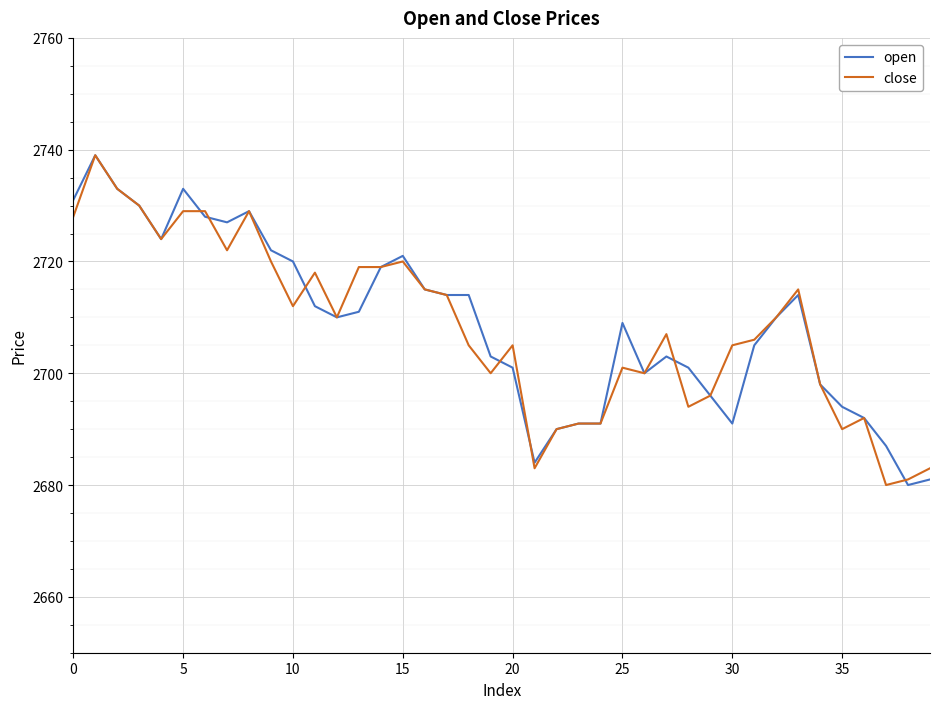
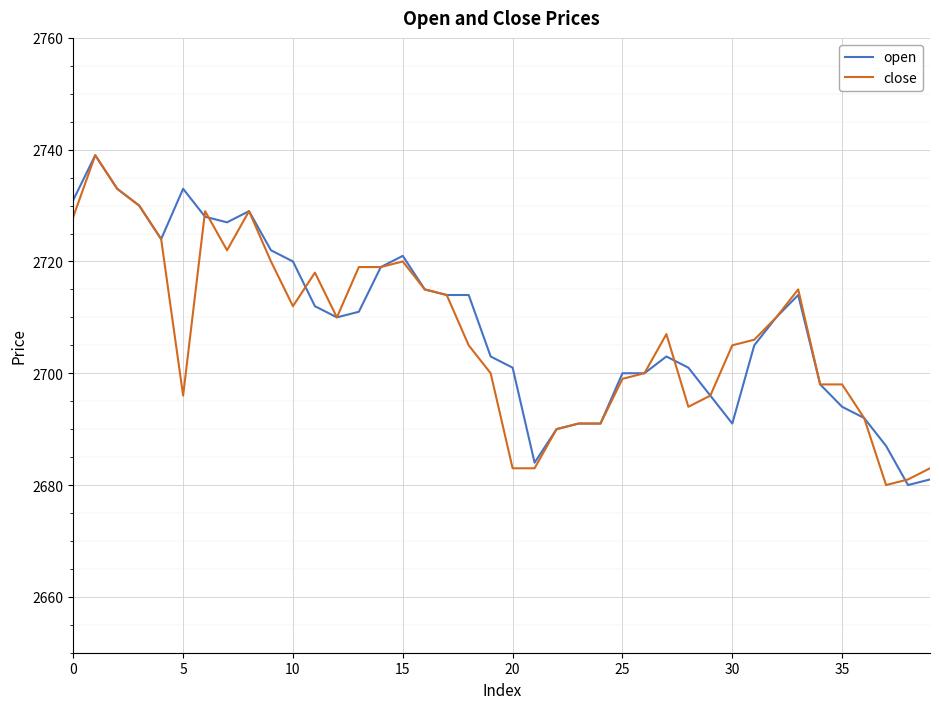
  {
    "open": {
      "0": 2731,
      "5": 2733,
      "10": 2720,
      "15": 2721,
      "20": 2701,
-     "25": 2709,
+     "25": 2700,
      "30": 2691,
      "35": 2694
    },
    "close": {
      "0": 2728,
-     "5": 2729,
+     "5": 2696,
      "10": 2712,
      "15": 2720,
-     "20": 2705,
-     "25": 2701,
+     "20": 2683,
+     "25": 2699,
      "30": 2705,
-     "35": 2690
+     "35": 2698
    }
  }
